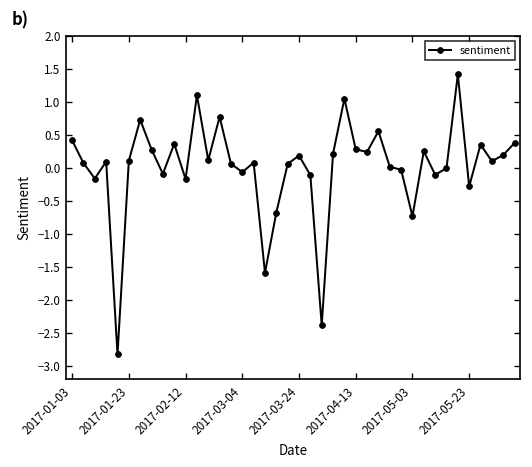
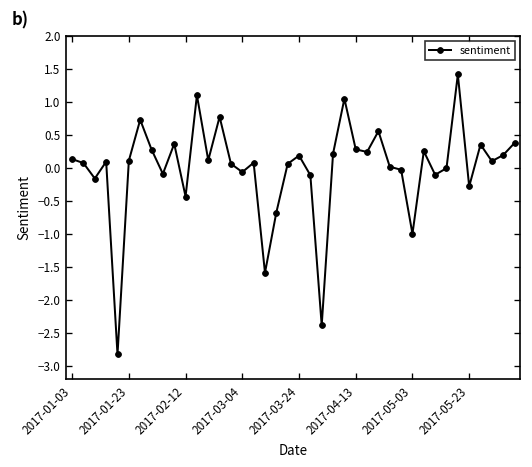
  {
-   "2017-01-03": 0.4,
+   "2017-01-03": 0.1,
    "2017-01-23": 0.1,
-   "2017-02-12": -0.2,
+   "2017-02-12": -0.4,
    "2017-03-04": -0.1,
    "2017-03-24": 0.2,
    "2017-04-13": 0.3,
-   "2017-05-03": -0.7,
+   "2017-05-03": -1.0,
    "2017-05-23": -0.3
  }
